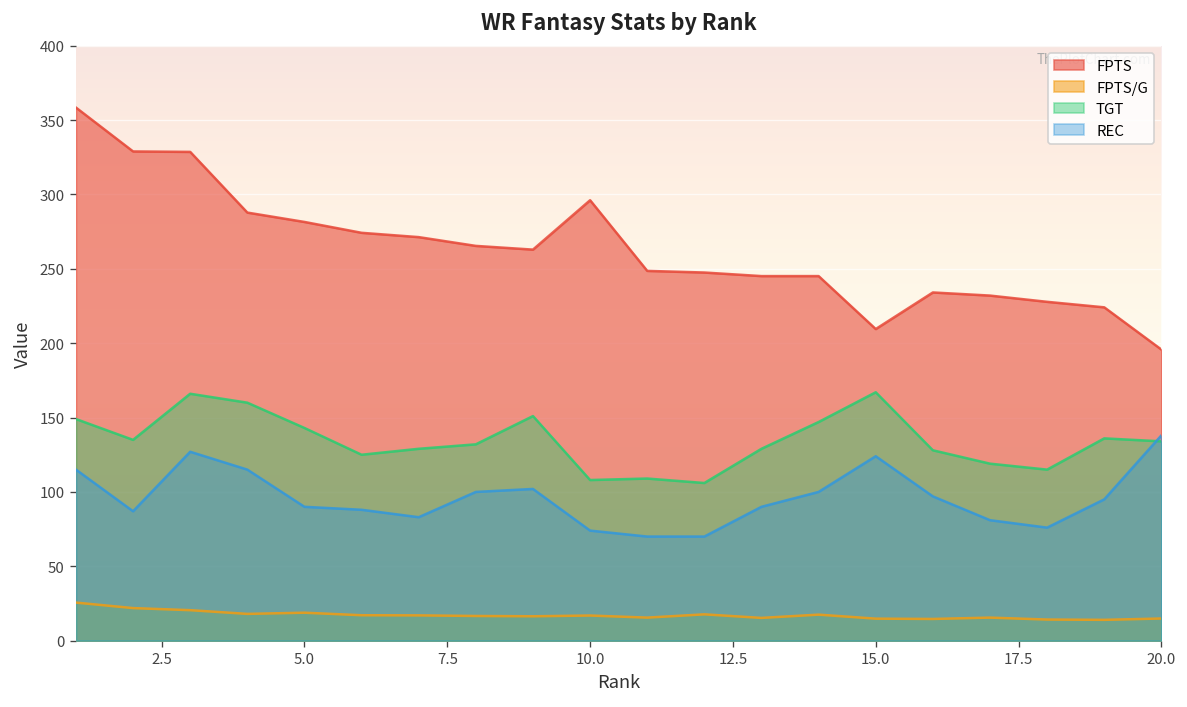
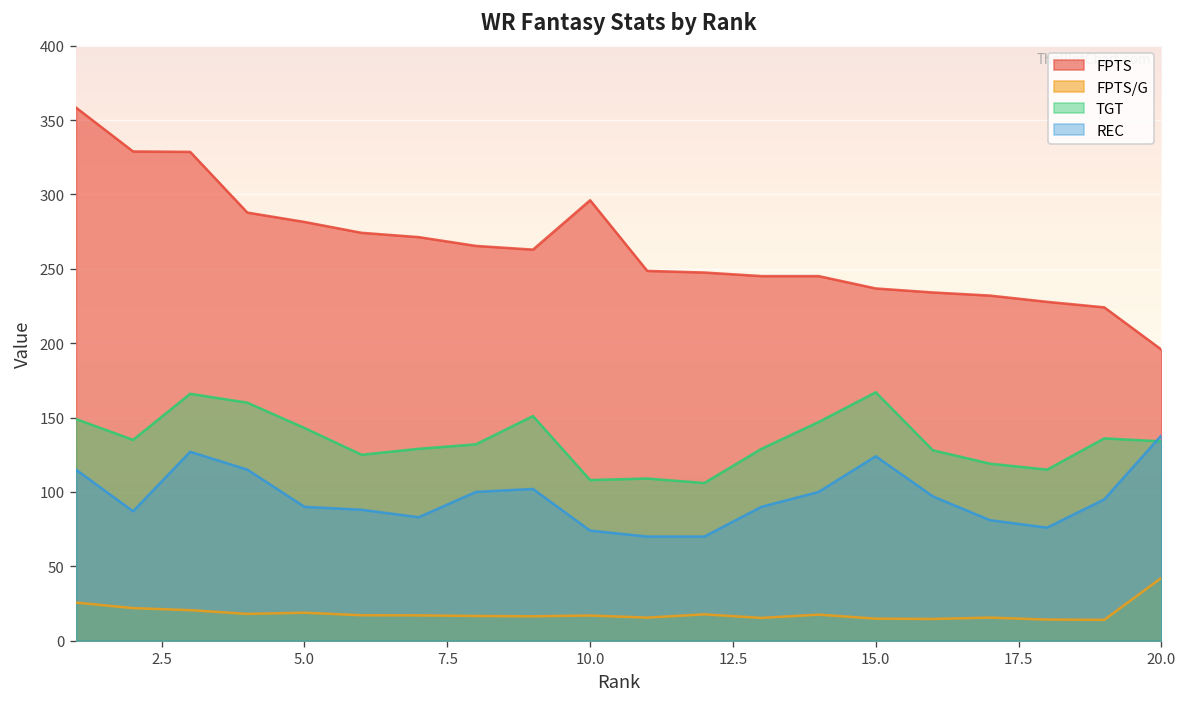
  {
    "FPTS": {
      "5.0": 282,
      "10.0": 296,
-     "15.0": 210,
+     "15.0": 237,
      "20.0": 196
    },
    "FPTS/G": {
      "5.0": 19,
      "10.0": 17,
      "15.0": 15,
-     "20.0": 15
+     "20.0": 42
    },
    "TGT": {
      "5.0": 143,
      "10.0": 108,
      "15.0": 167,
      "20.0": 134
    },
    "REC": {
      "5.0": 90,
      "10.0": 74,
      "15.0": 124,
      "20.0": 138
    }
  }
